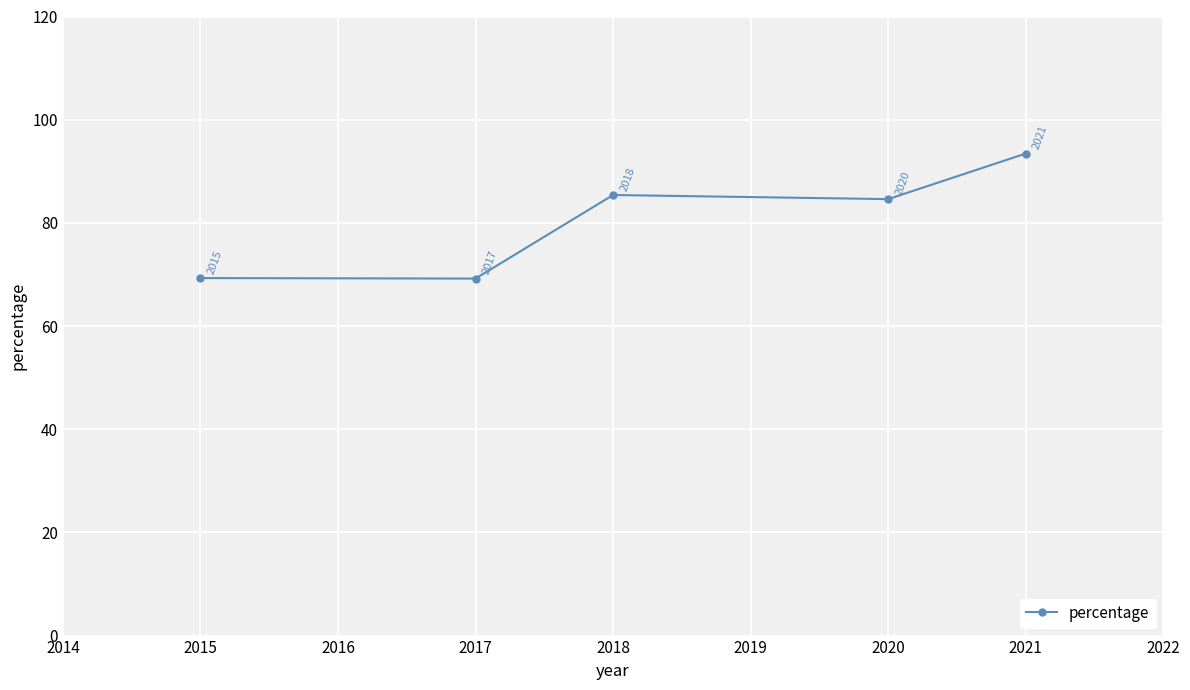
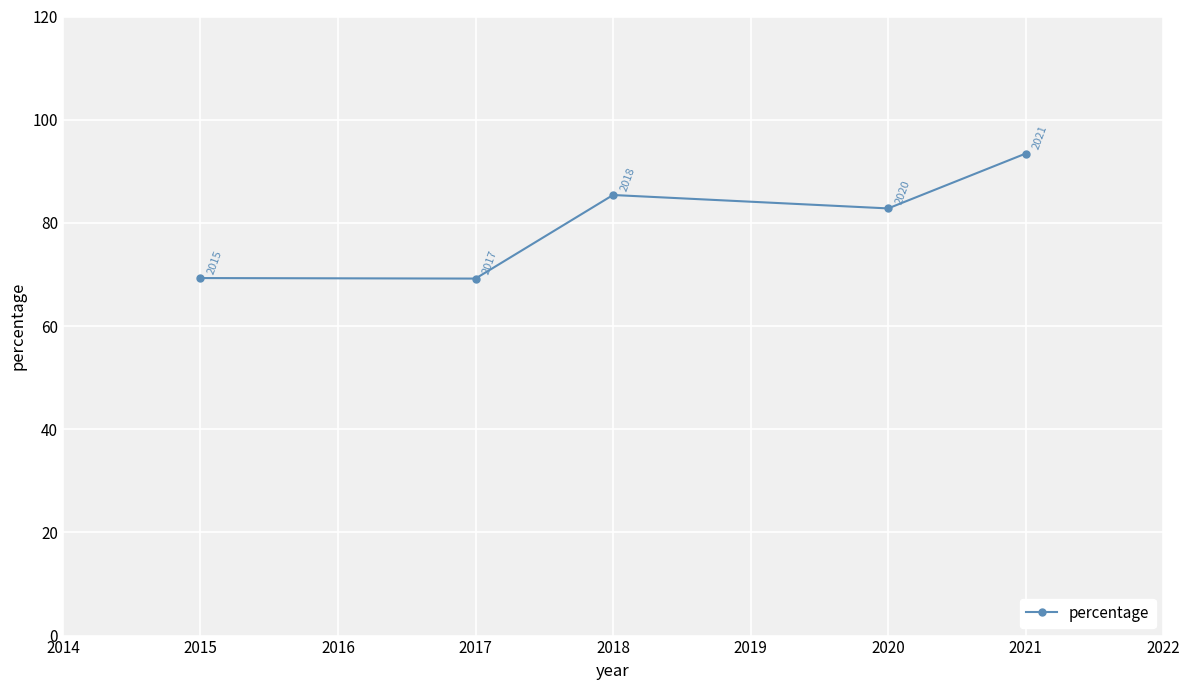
  {
-   "2020": 85
+   "2020": 83
  }
